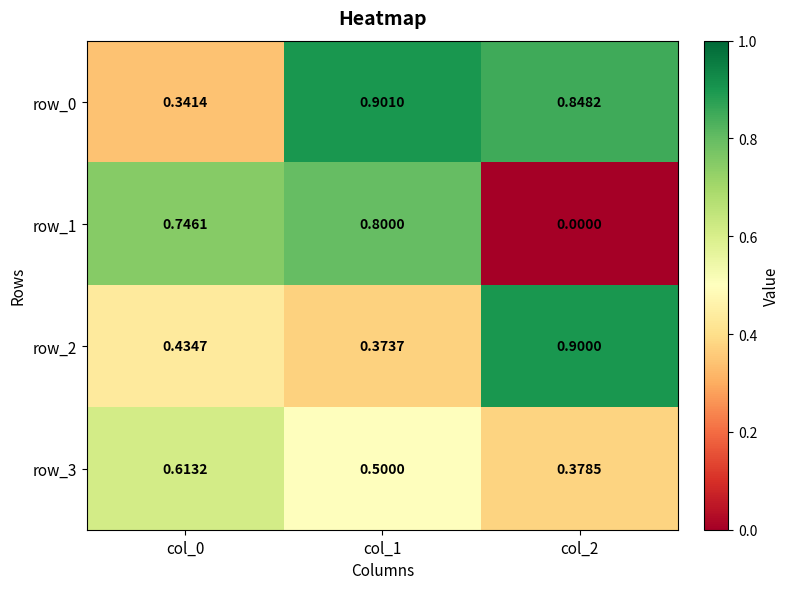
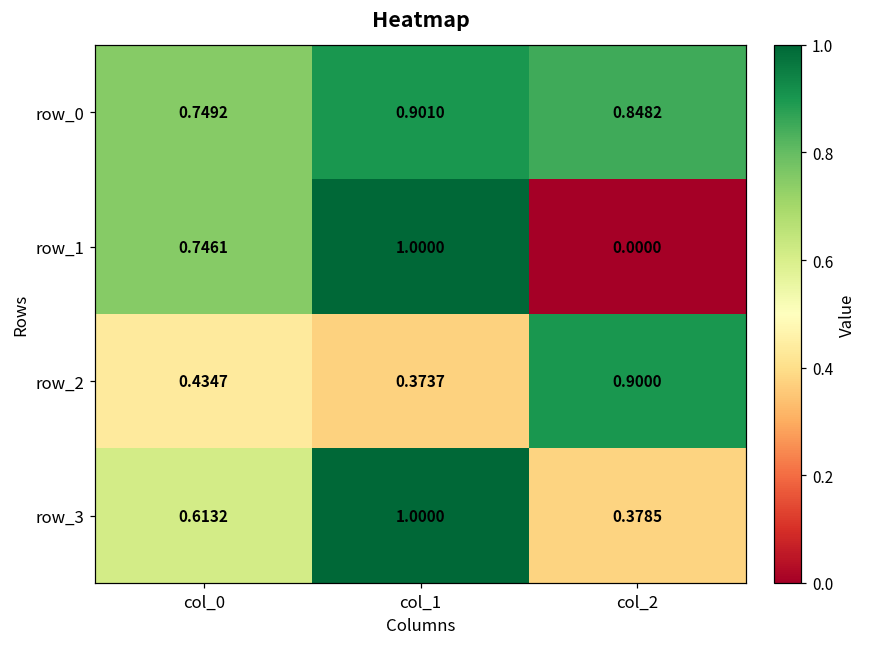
  {
    "row_0": {
-     "col_0": 0.3414,
+     "col_0": 0.7492,
      "col_1": 0.9010,
      "col_2": 0.8482
    },
    "row_1": {
      "col_0": 0.7461,
-     "col_1": 0.8000,
+     "col_1": 1.0000,
      "col_2": 0.0000
    },
    "row_2": {
      "col_0": 0.4347,
      "col_1": 0.3737,
      "col_2": 0.9000
    },
    "row_3": {
      "col_0": 0.6132,
-     "col_1": 0.5000,
+     "col_1": 1.0000,
      "col_2": 0.3785
    }
  }
